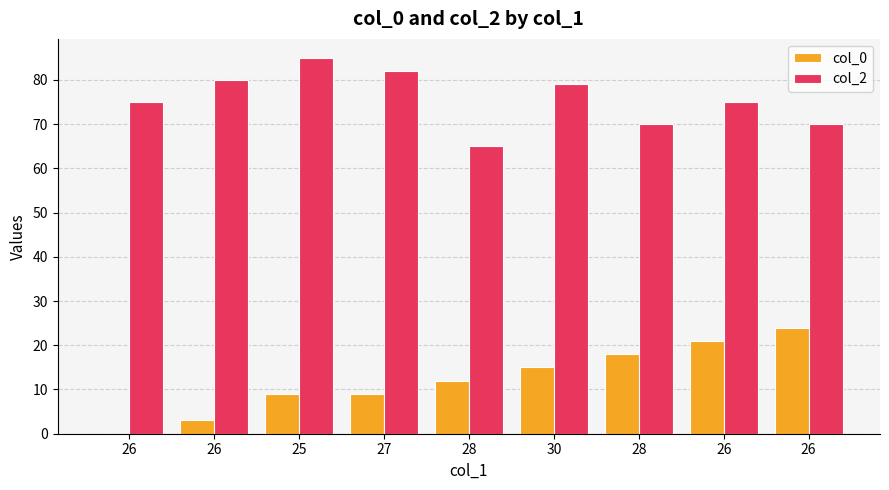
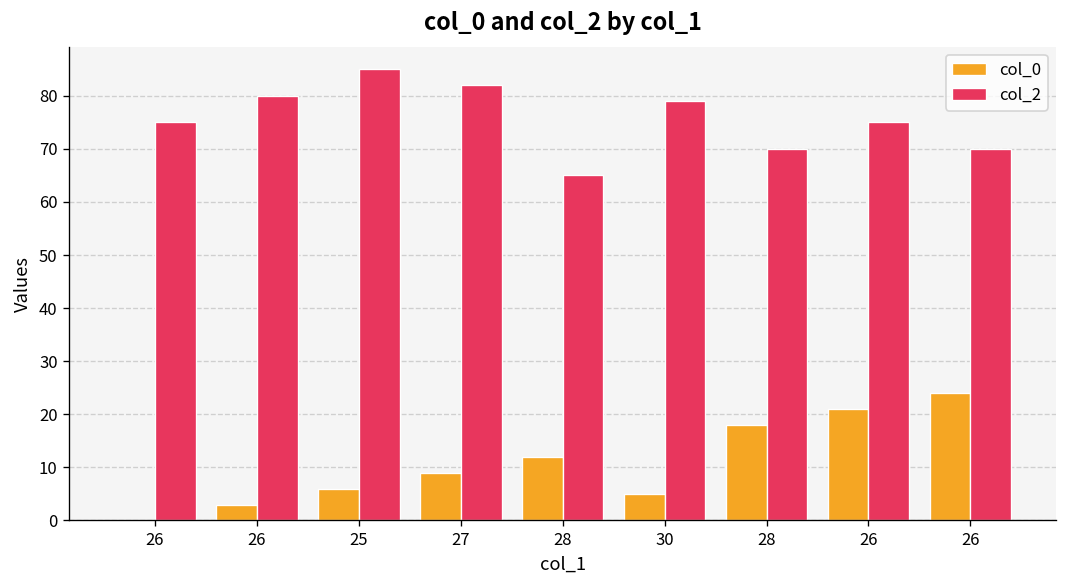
  {
    "col_0": {
-     "25": 9,
+     "25": 6,
      "27": 9,
-     "30": 15
+     "30": 5
    },
    "col_2": {
      "25": 85,
      "27": 82,
      "30": 79
    }
  }
